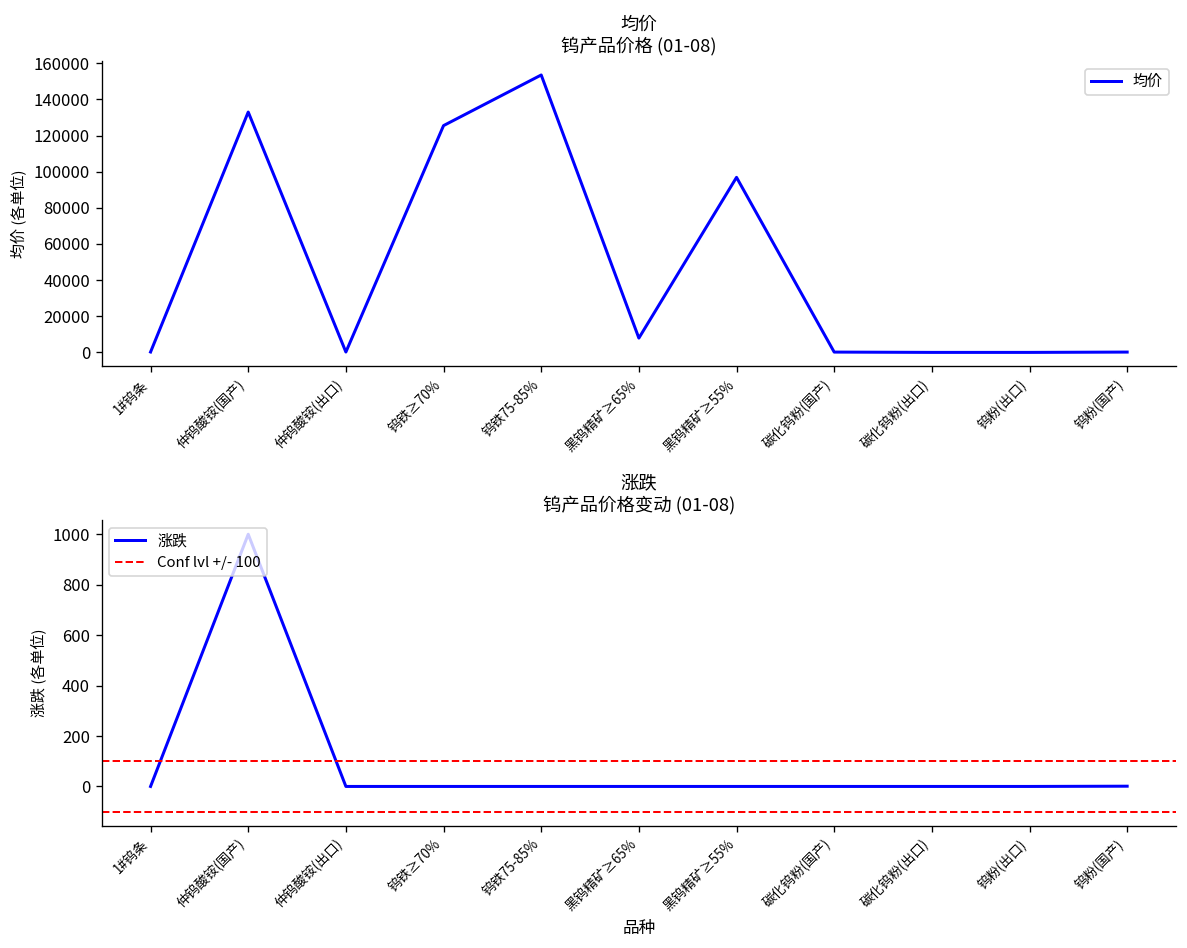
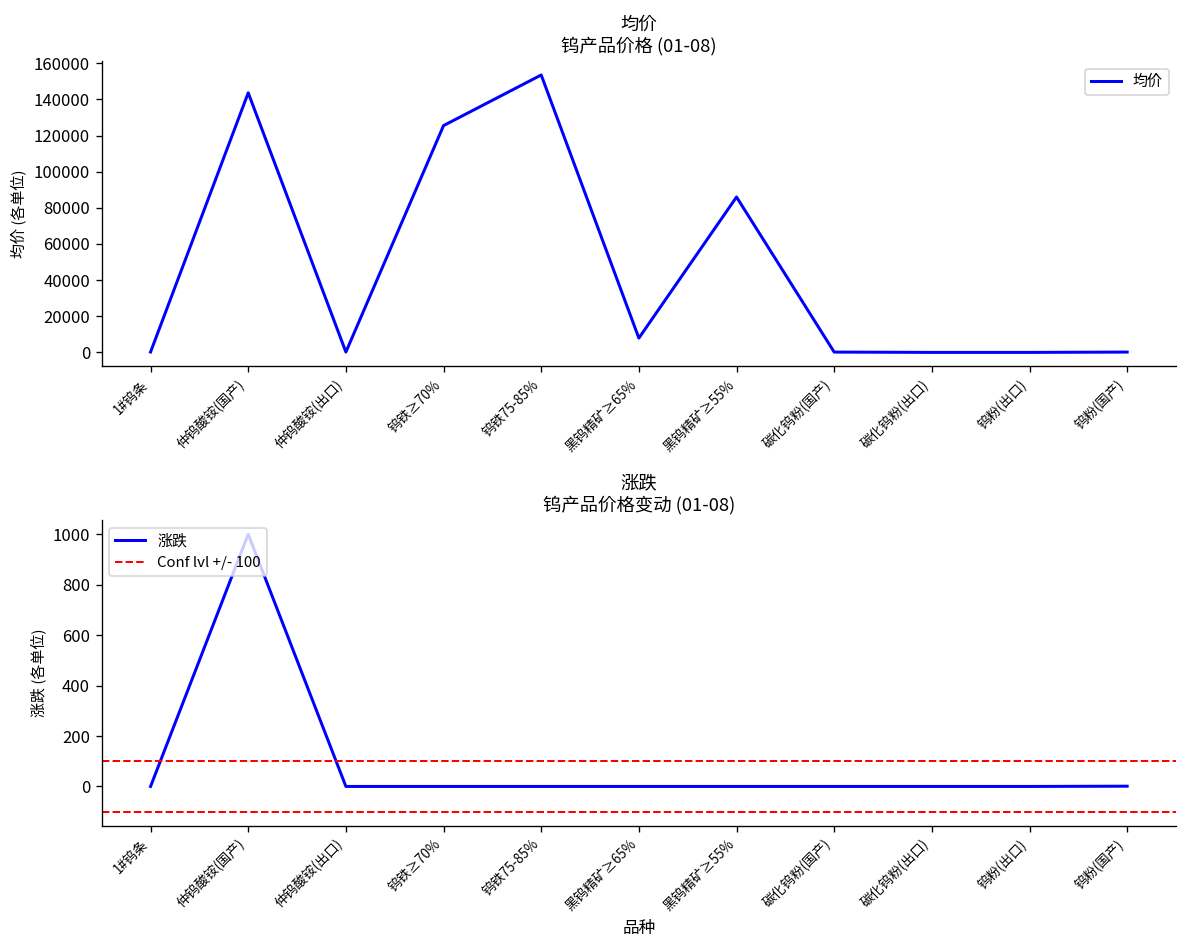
  {
    "均价 钨产品价格 (01-08)": {
      "1#钨条": 0,
-     "仲钨酸铵(国产)": 133000,
+     "仲钨酸铵(国产)": 144000,
      "仲钨酸铵(出口)": 0,
      "钨铁≥70%": 126000,
      "钨铁75-85%": 154000,
      "黑钨精矿≥65%": 8000,
-     "黑钨精矿≥55%": 97000,
+     "黑钨精矿≥55%": 86000,
      "碳化钨粉(国产)": 0,
      "碳化钨粉(出口)": 0,
      "钨粉(出口)": 0,
      "钨粉(国产)": 0
    },
    "涨跌 钨产品价格变动 (01-08)": {
      "1#钨条": 0,
      "仲钨酸铵(出口)": 0,
      "钨铁≥70%": 0,
      "钨铁75-85%": 0,
      "黑钨精矿≥65%": 0,
      "黑钨精矿≥55%": 0,
      "碳化钨粉(国产)": 0,
      "碳化钨粉(出口)": 0,
      "钨粉(出口)": 0,
      "钨粉(国产)": 0
    }
  }
